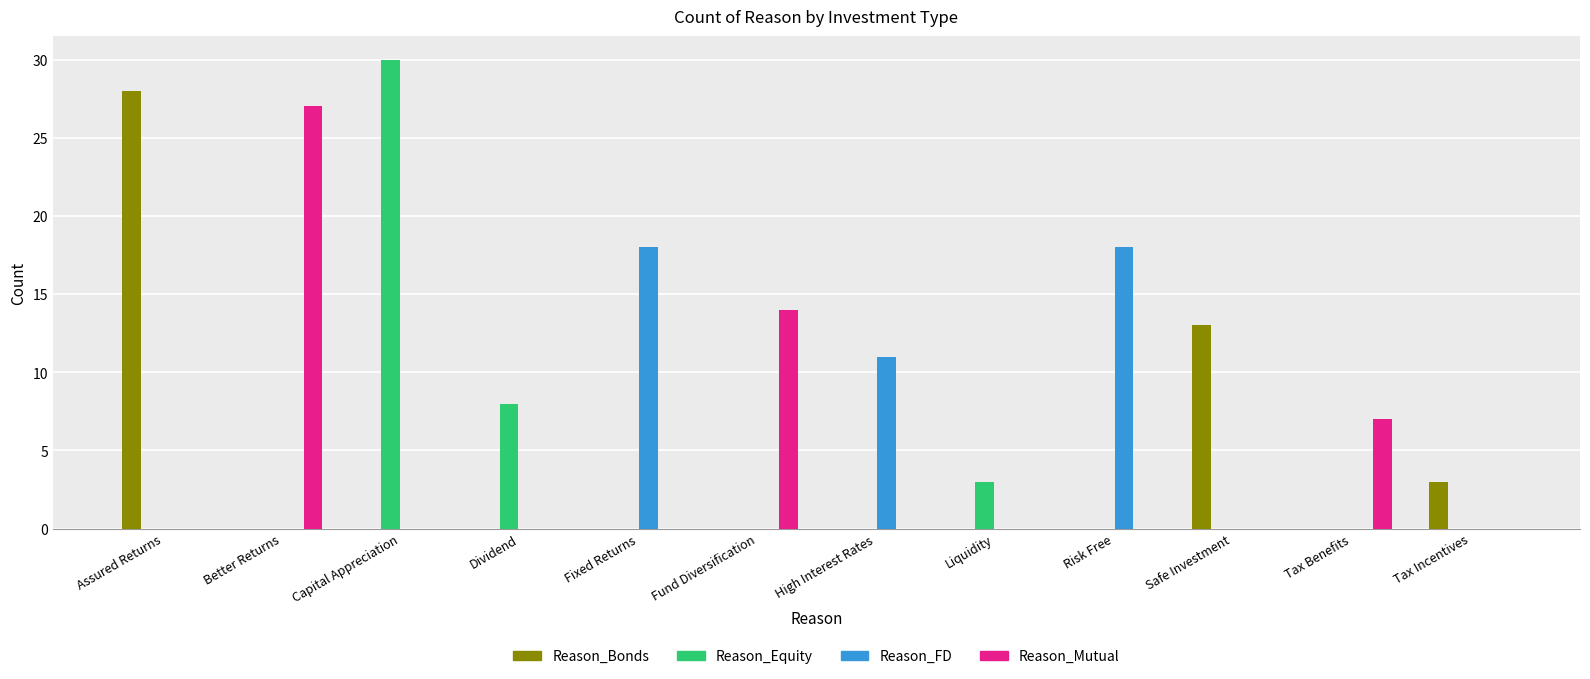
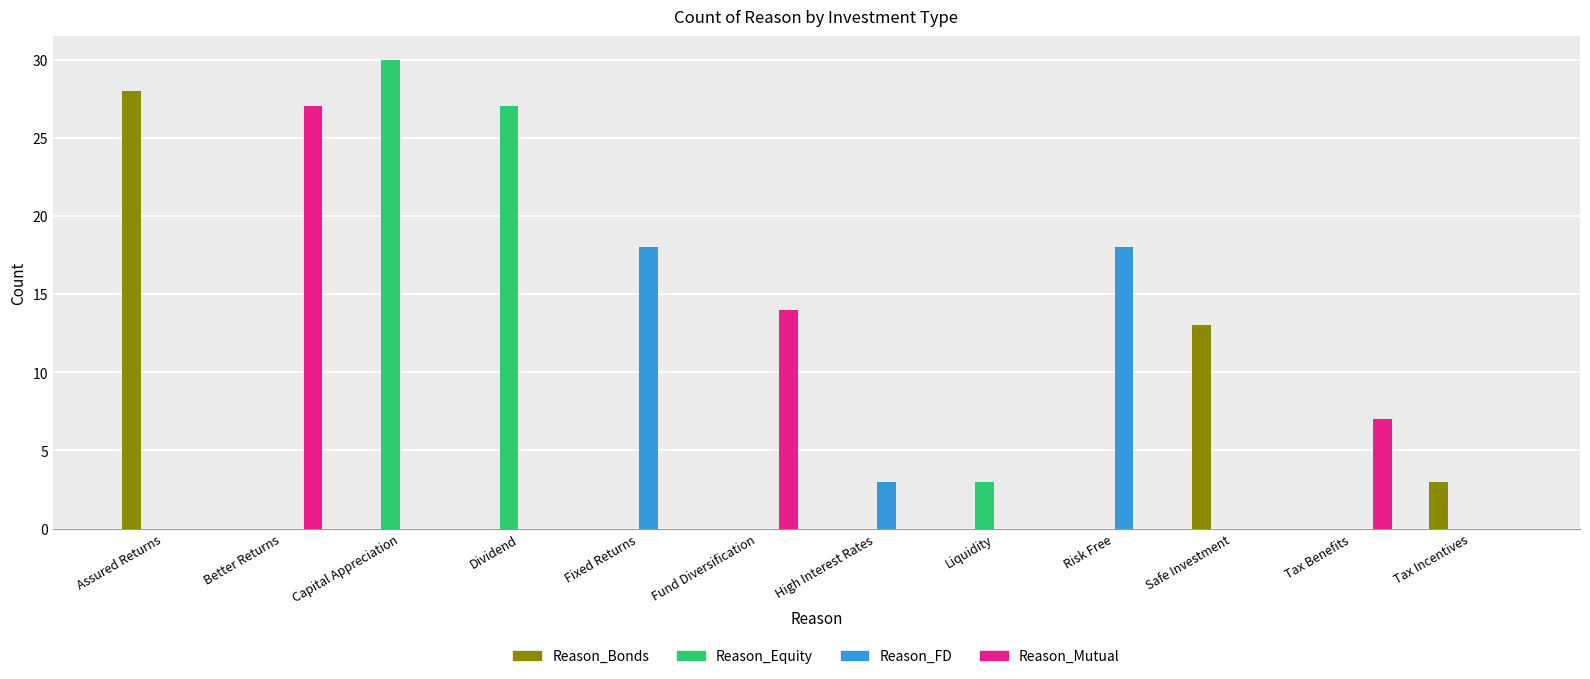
  {
    "Reason_Bonds": {
      "Assured Returns": 28,
      "Better Returns": 0,
      "Capital Appreciation": 0,
      "Dividend": 0,
      "Fixed Returns": 0,
      "Fund Diversification": 0,
      "High Interest Rates": 0,
      "Liquidity": 0,
      "Risk Free": 0,
      "Safe Investment": 13,
      "Tax Benefits": 0,
      "Tax Incentives": 3
    },
    "Reason_Equity": {
      "Assured Returns": 0,
      "Better Returns": 0,
      "Capital Appreciation": 30,
-     "Dividend": 8,
+     "Dividend": 27,
      "Fixed Returns": 0,
      "Fund Diversification": 0,
      "High Interest Rates": 0,
      "Liquidity": 3,
      "Risk Free": 0,
      "Safe Investment": 0,
      "Tax Benefits": 0,
      "Tax Incentives": 0
    },
    "Reason_FD": {
      "Assured Returns": 0,
      "Better Returns": 0,
      "Capital Appreciation": 0,
      "Dividend": 0,
      "Fixed Returns": 18,
      "Fund Diversification": 0,
-     "High Interest Rates": 11,
+     "High Interest Rates": 3,
      "Liquidity": 0,
      "Risk Free": 18,
      "Safe Investment": 0,
      "Tax Benefits": 0,
      "Tax Incentives": 0
    },
    "Reason_Mutual": {
      "Assured Returns": 0,
      "Better Returns": 27,
      "Capital Appreciation": 0,
      "Dividend": 0,
      "Fixed Returns": 0,
      "Fund Diversification": 14,
      "High Interest Rates": 0,
      "Liquidity": 0,
      "Risk Free": 0,
      "Safe Investment": 0,
      "Tax Benefits": 7,
      "Tax Incentives": 0
    }
  }
